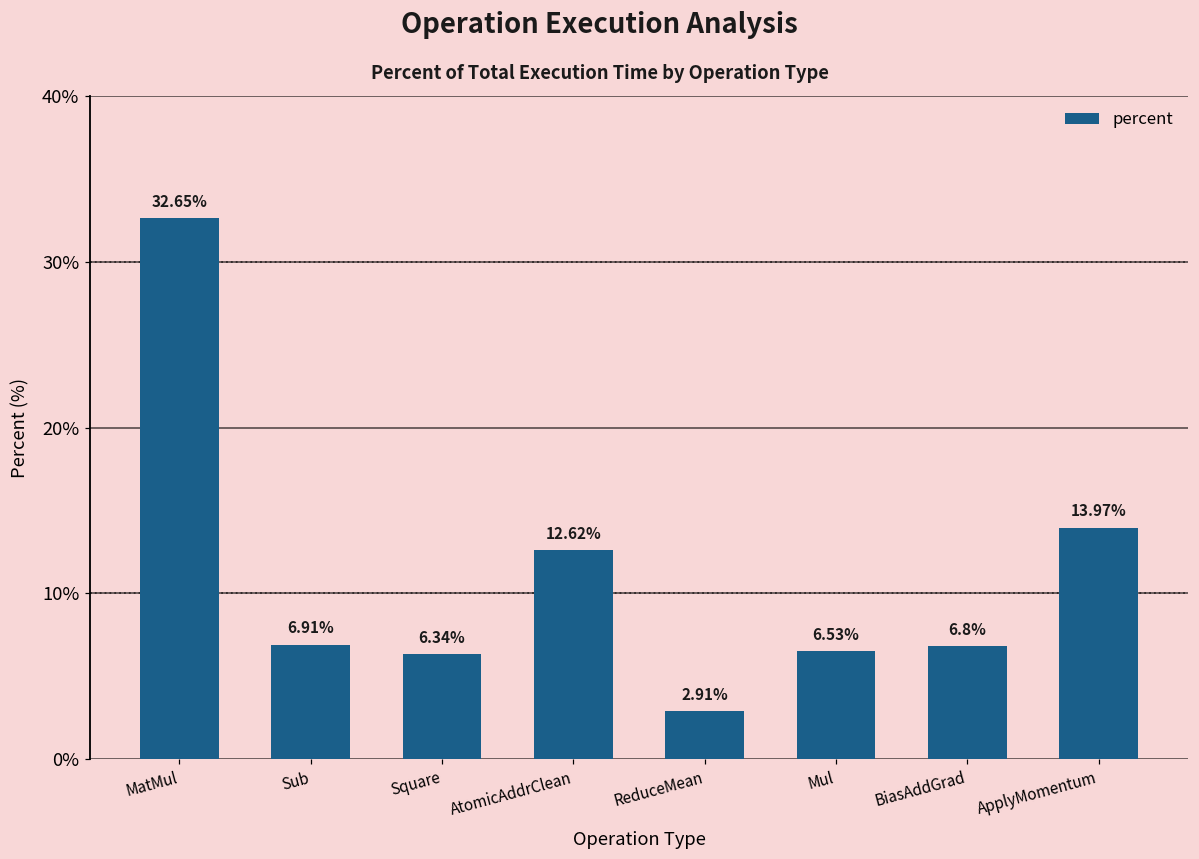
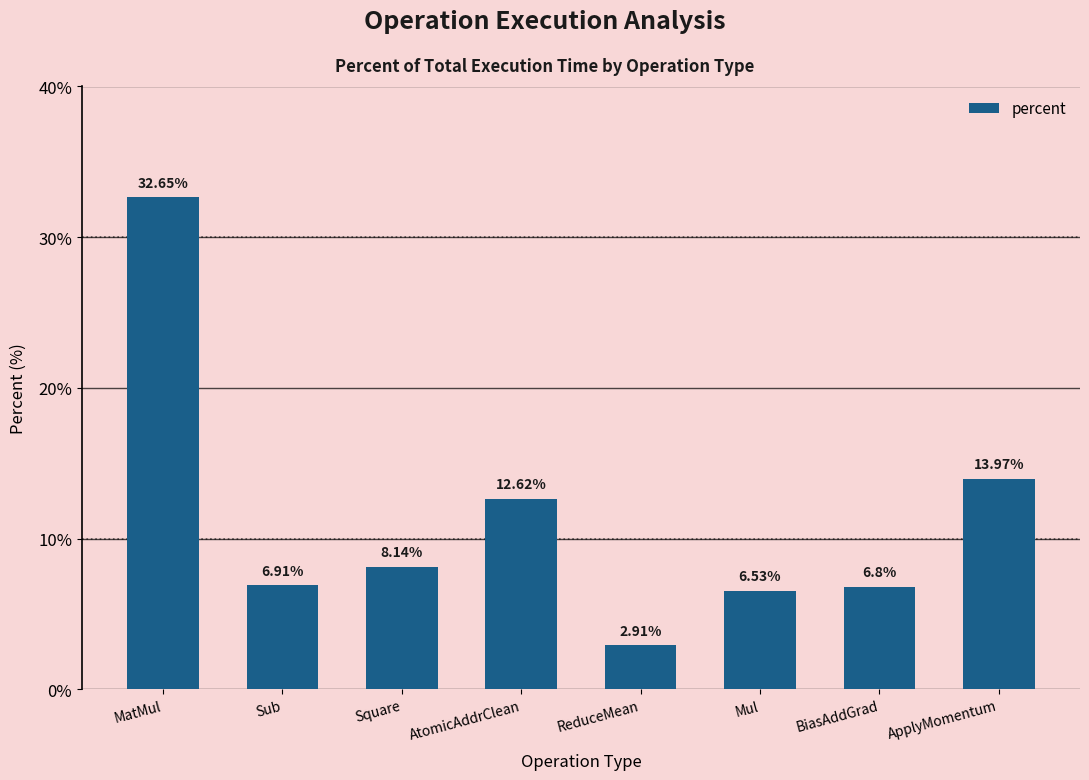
  {
    "MatMul": "32.65%",
    "Sub": "6.91%",
-   "Square": "6.34%",
+   "Square": "8.14%",
    "AtomicAddrClean": "12.62%",
    "ReduceMean": "2.91%",
    "Mul": "6.53%",
    "BiasAddGrad": "6.8%",
    "ApplyMomentum": "13.97%"
  }
